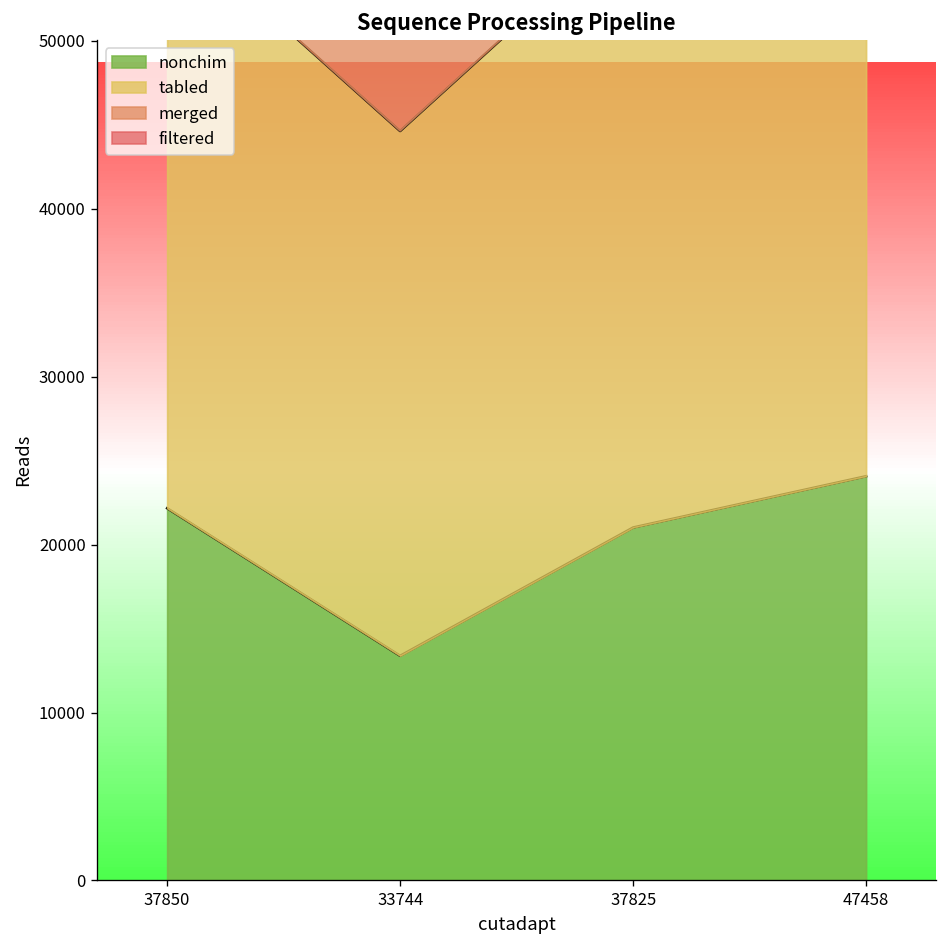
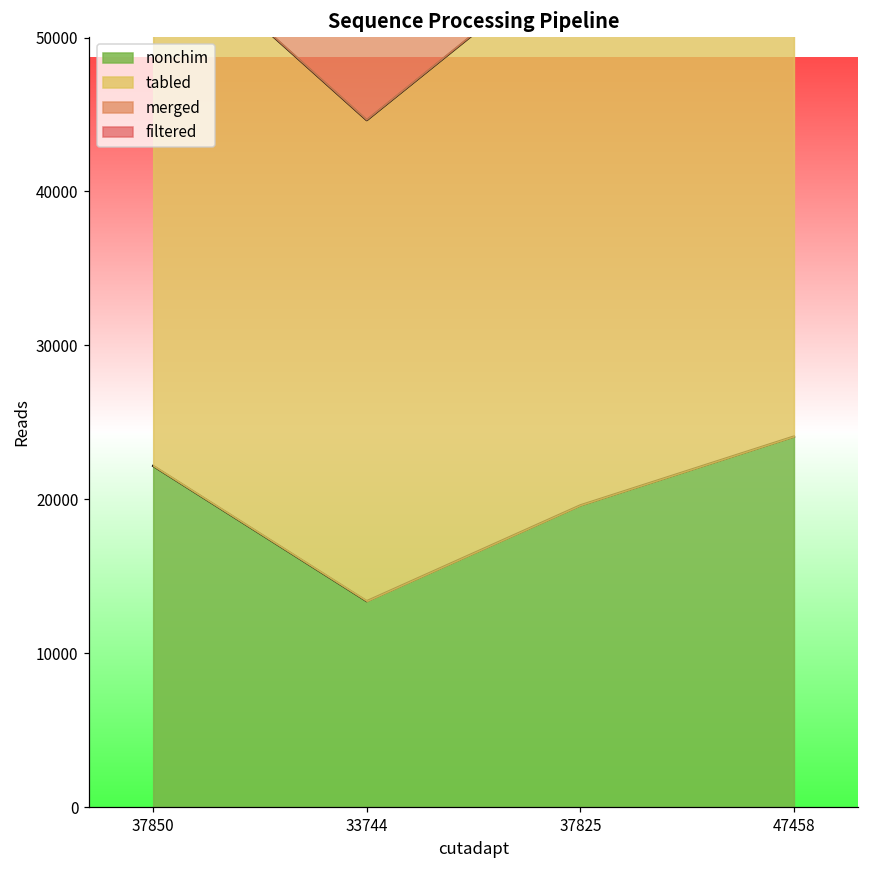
  {
    "nonchim": {
      "37850": 22200,
      "33744": 13400,
-     "37825": 21000,
+     "37825": 19600,
      "47458": 24100
    }
  }
